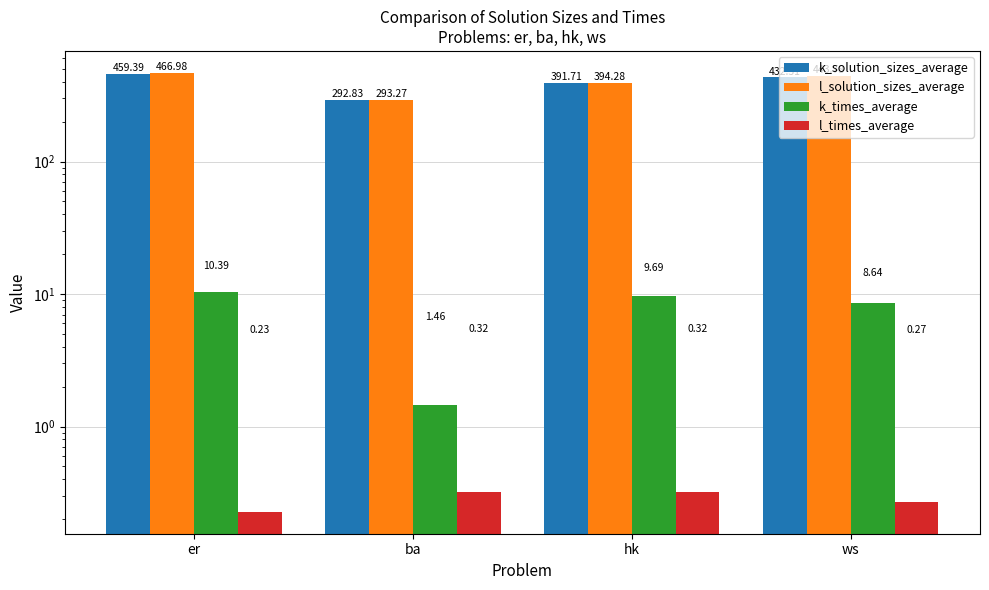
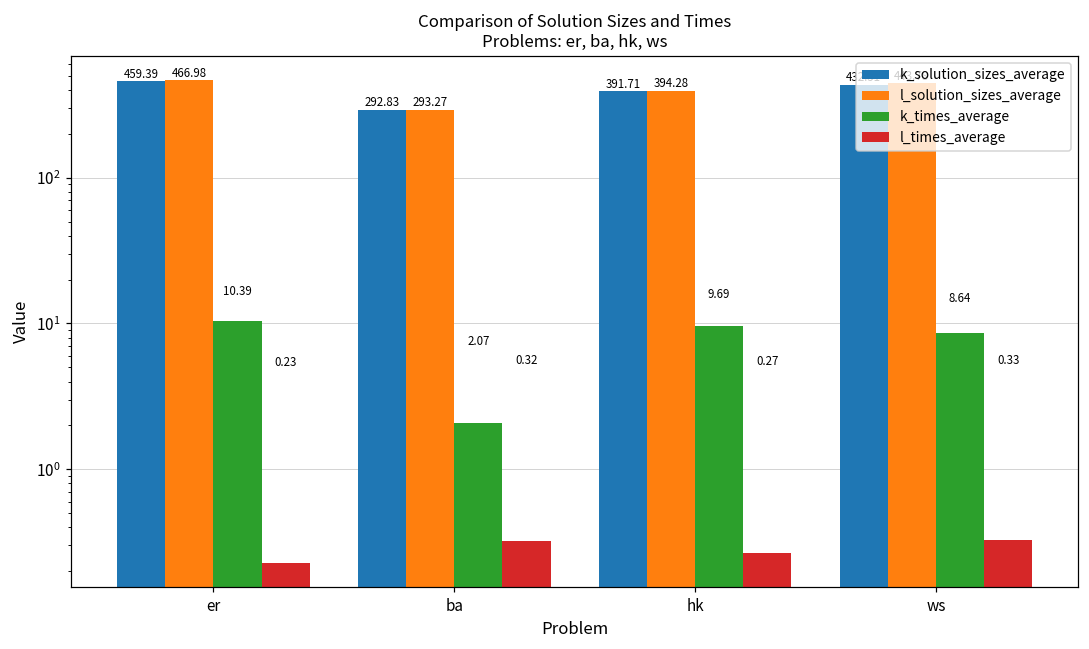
  {
    "k_solution_sizes_average": {
      "er": 459.39,
      "ba": 292.83,
      "hk": 391.71
    },
    "l_solution_sizes_average": {
      "er": 466.98,
      "ba": 293.27,
      "hk": 394.28
    },
    "k_times_average": {
      "er": 10.39,
-     "ba": 1.46,
+     "ba": 2.07,
      "hk": 9.69,
      "ws": 8.64
    },
    "l_times_average": {
-     "hk": 0.32,
-     "ws": 0.27
+     "hk": 0.27,
+     "ws": 0.33
    }
  }
